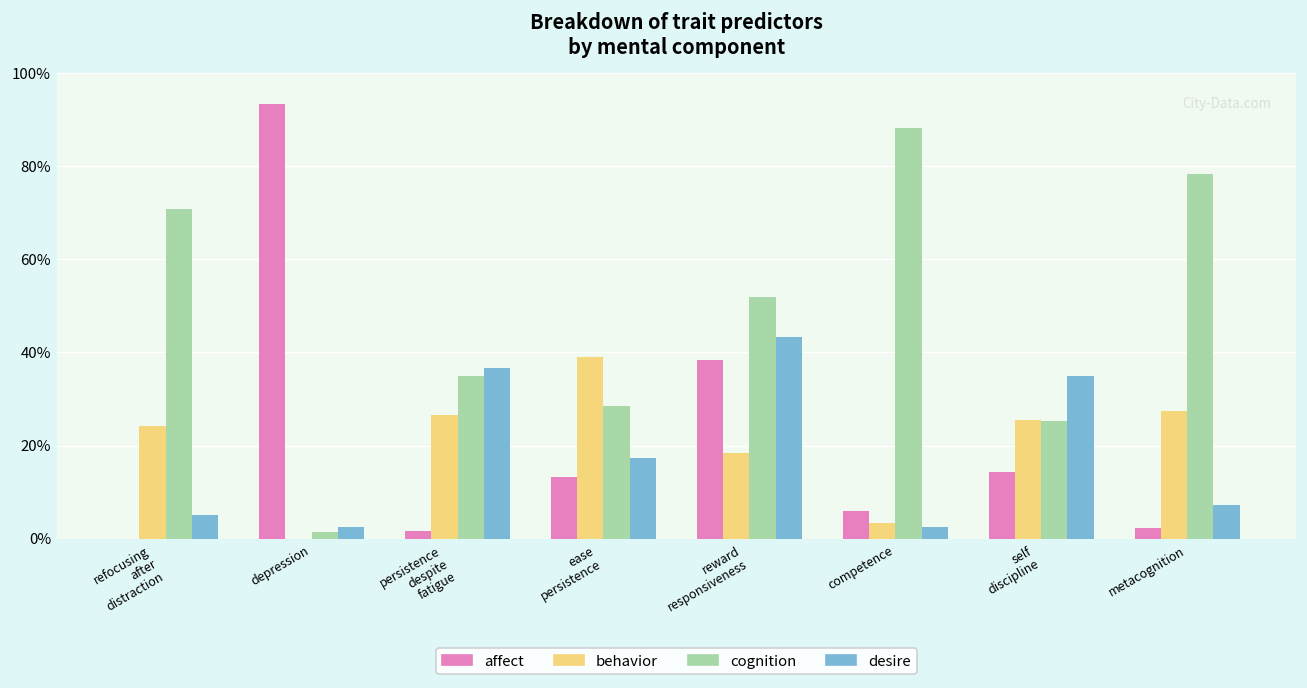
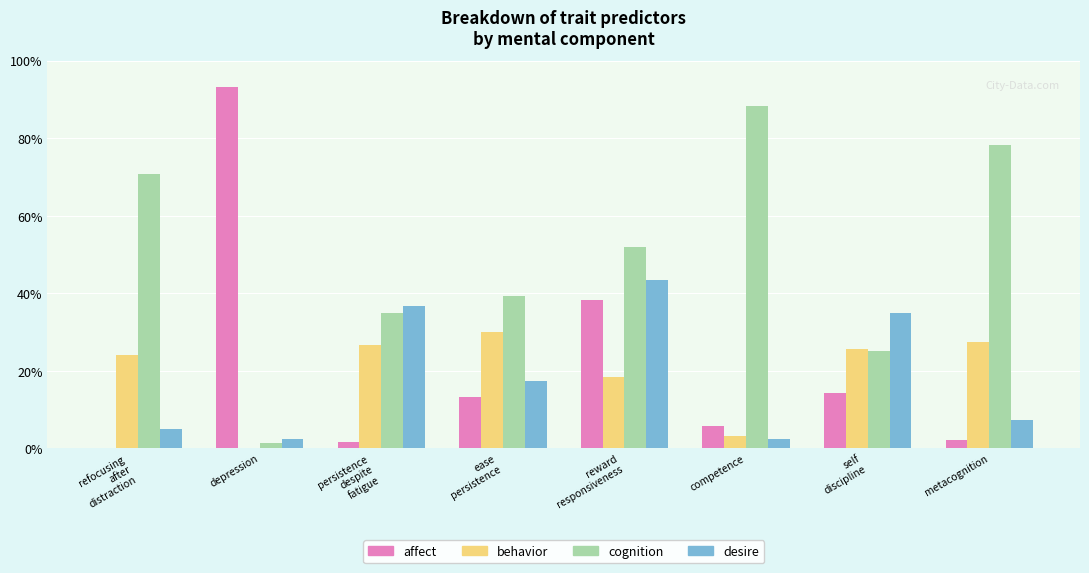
  {
    "affect": {
      "refocusing after distraction": "0%",
      "depression": "93%",
      "persistence despite fatigue": "2%",
      "ease persistence": "13%",
      "reward responsiveness": "38%",
      "competence": "6%",
      "self discipline": "14%",
      "metacognition": "2%"
    },
    "behavior": {
      "refocusing after distraction": "24%",
      "depression": "0%",
      "persistence despite fatigue": "27%",
-     "ease persistence": "39%",
+     "ease persistence": "30%",
      "reward responsiveness": "18%",
      "competence": "3%",
      "self discipline": "26%",
      "metacognition": "27%"
    },
    "cognition": {
      "refocusing after distraction": "71%",
      "depression": "1%",
      "persistence despite fatigue": "35%",
-     "ease persistence": "29%",
+     "ease persistence": "39%",
      "reward responsiveness": "52%",
      "competence": "88%",
      "self discipline": "25%",
      "metacognition": "78%"
    },
    "desire": {
      "refocusing after distraction": "5%",
      "depression": "3%",
      "persistence despite fatigue": "37%",
      "ease persistence": "17%",
      "reward responsiveness": "43%",
      "competence": "3%",
      "self discipline": "35%",
      "metacognition": "7%"
    }
  }
